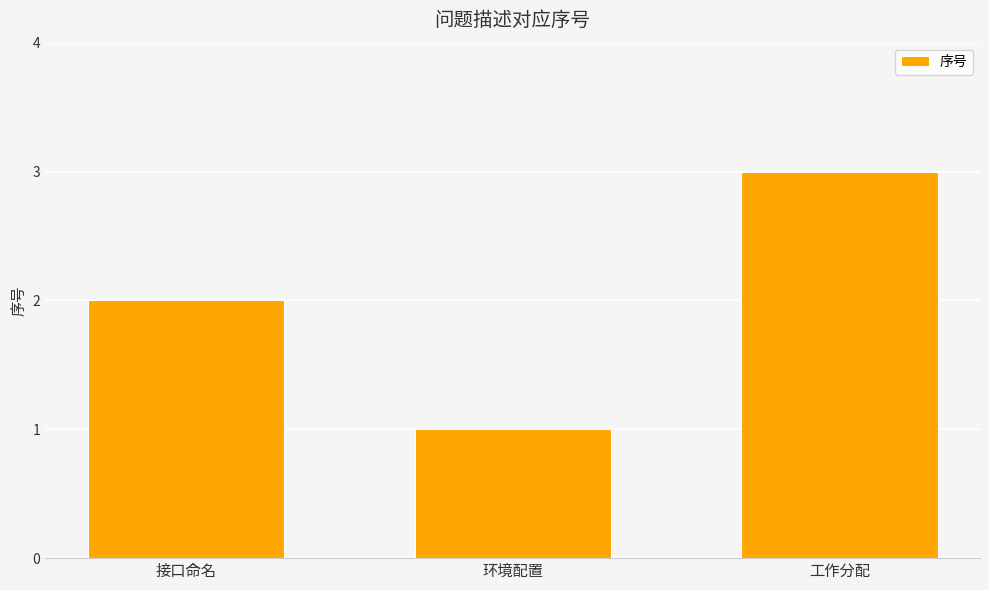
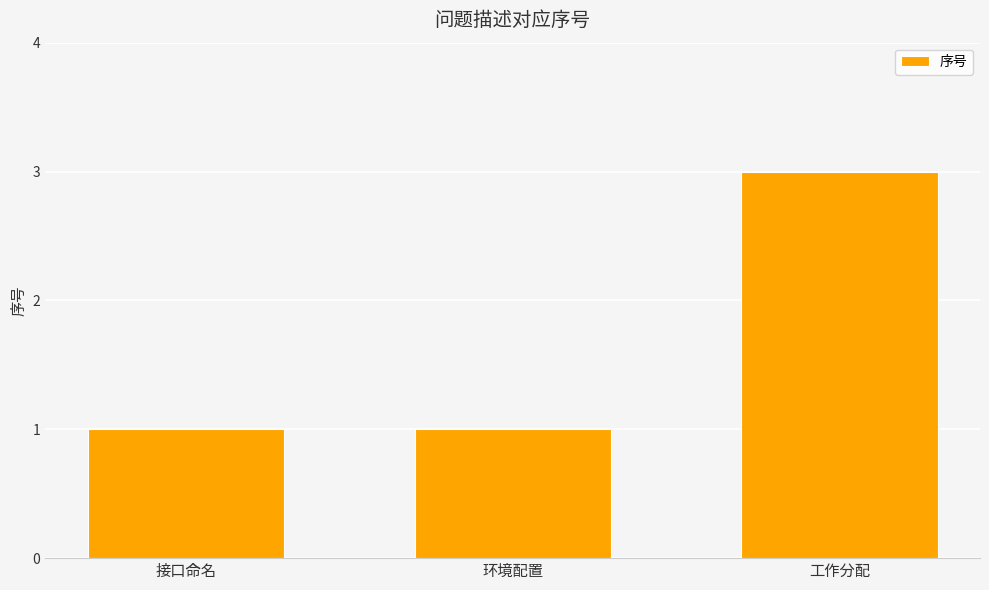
  {
-   "接口命名": 2,
+   "接口命名": 1,
    "环境配置": 1,
    "工作分配": 3
  }
